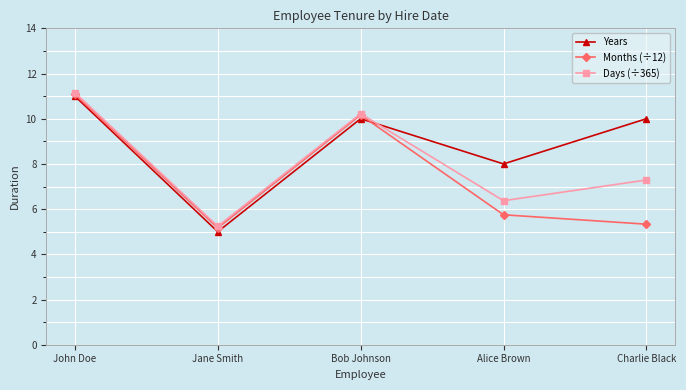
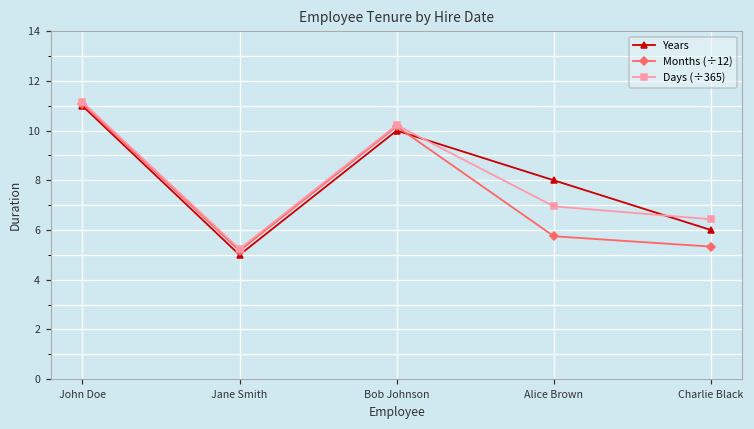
  {
    "Years": {
      "Jane Smith": 5,
      "Bob Johnson": 10,
      "Alice Brown": 8,
-     "Charlie Black": 10
+     "Charlie Black": 6
    },
    "Months (÷12)": {
      "Alice Brown": 5.8,
      "Charlie Black": 5.3
    },
    "Days (÷365)": {
-     "Alice Brown": 6.4,
-     "Charlie Black": 7.3
+     "Alice Brown": 7.0,
+     "Charlie Black": 6.4
    }
  }
